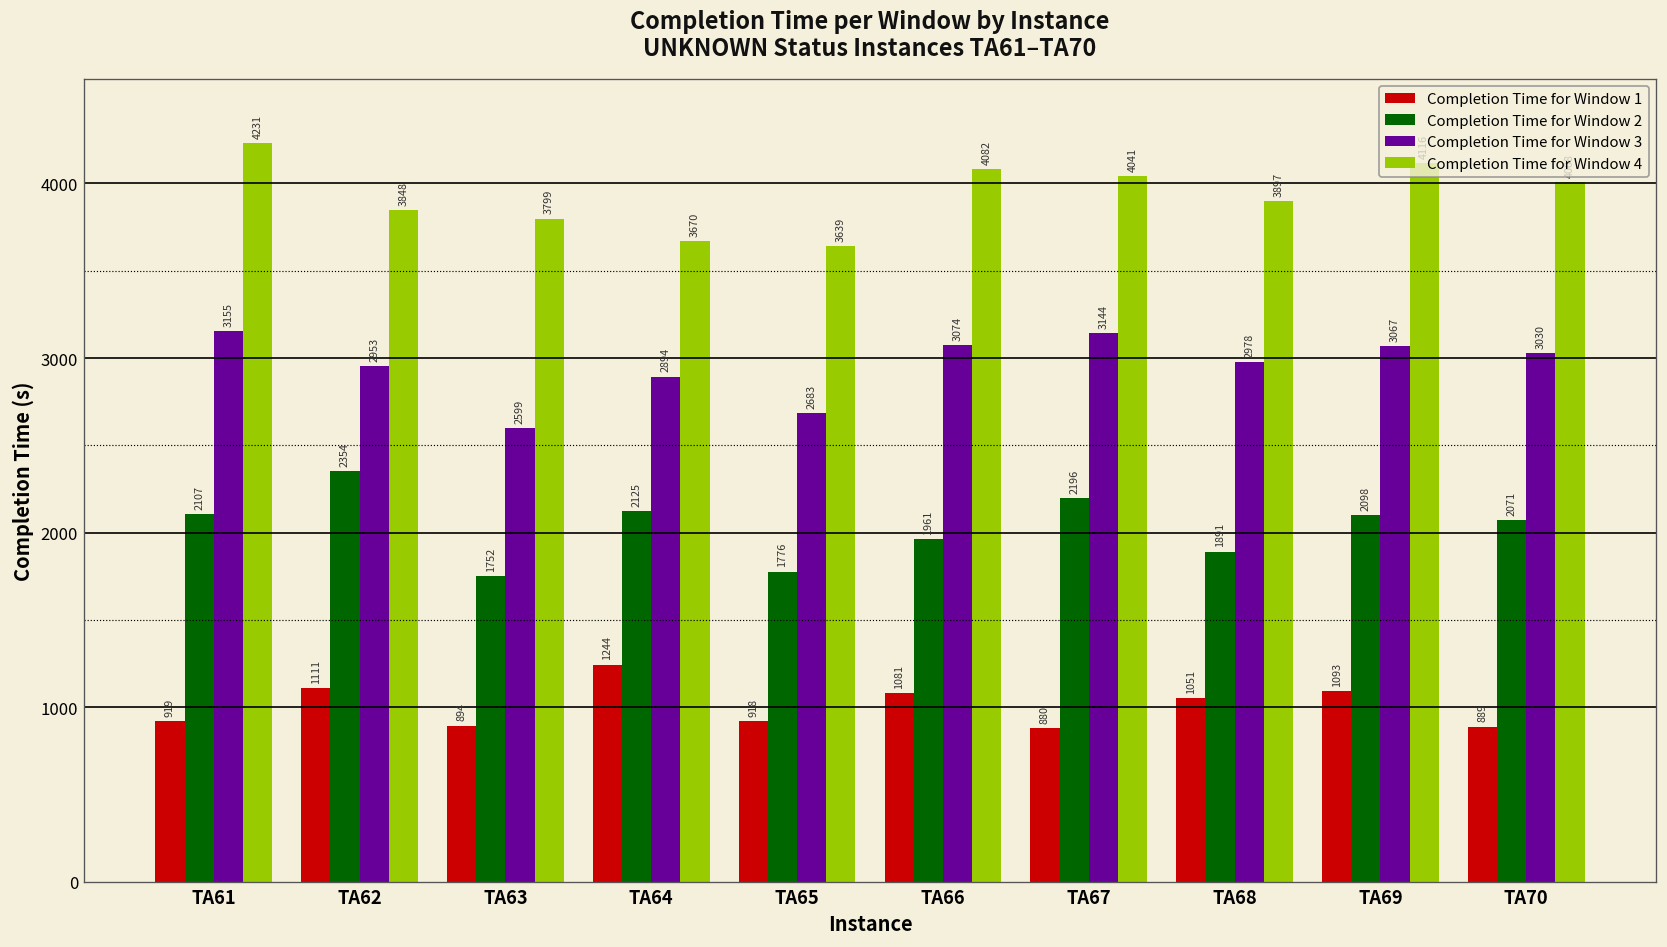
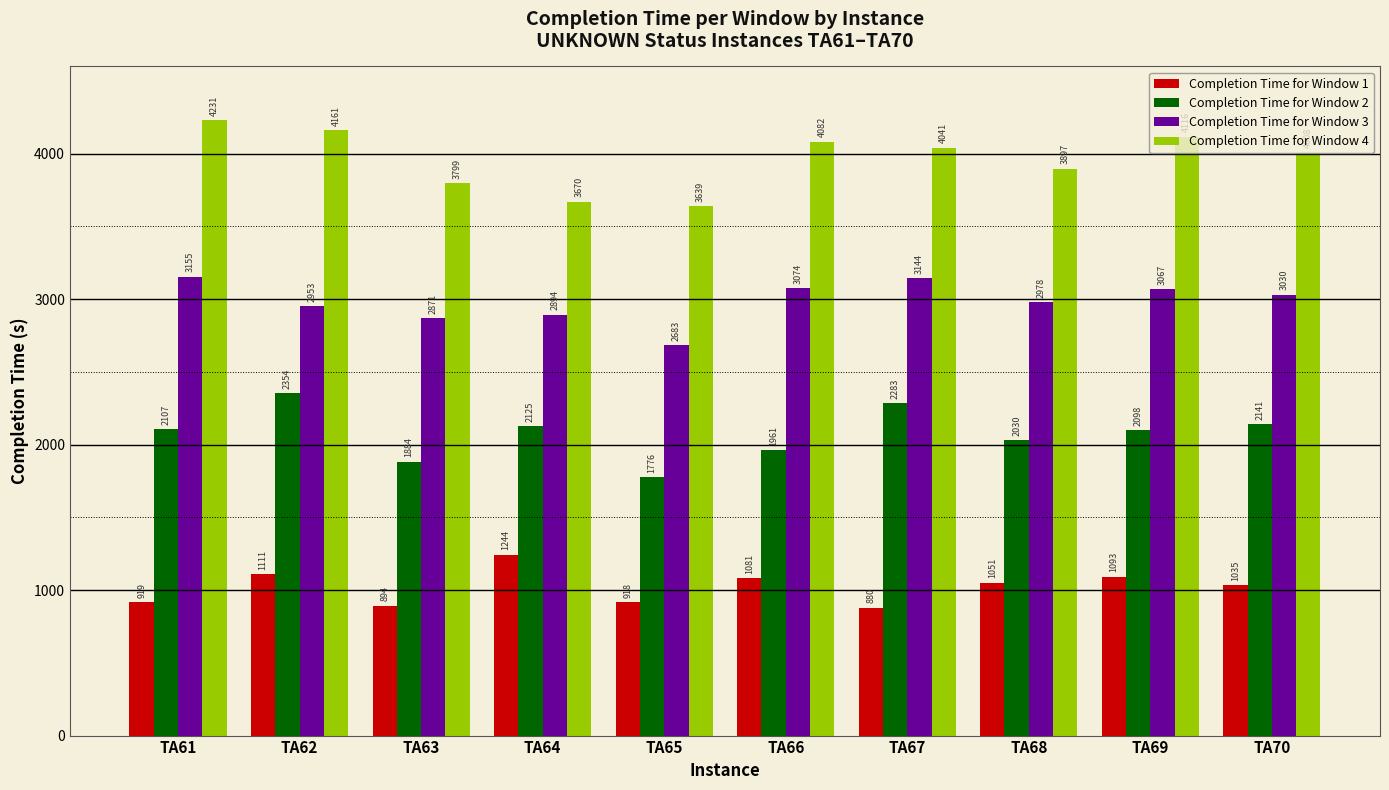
  {
    "Completion Time for Window 1": {
      "TA61": 919,
      "TA62": 1111,
      "TA63": 894,
      "TA64": 1244,
      "TA65": 918,
      "TA66": 1081,
      "TA67": 880,
      "TA68": 1051,
      "TA69": 1093,
-     "TA70": 889
+     "TA70": 1035
    },
    "Completion Time for Window 2": {
      "TA61": 2107,
      "TA62": 2354,
-     "TA63": 1752,
+     "TA63": 1884,
      "TA64": 2125,
      "TA65": 1776,
      "TA66": 1961,
-     "TA67": 2196,
-     "TA68": 1891,
+     "TA67": 2283,
+     "TA68": 2030,
      "TA69": 2098,
-     "TA70": 2071
+     "TA70": 2141
    },
    "Completion Time for Window 3": {
      "TA61": 3155,
      "TA62": 2953,
-     "TA63": 2599,
+     "TA63": 2871,
      "TA64": 2894,
      "TA65": 2683,
      "TA66": 3074,
      "TA67": 3144,
      "TA68": 2978,
      "TA69": 3067,
      "TA70": 3030
    },
    "Completion Time for Window 4": {
      "TA61": 4231,
-     "TA62": 3848,
+     "TA62": 4161,
      "TA63": 3799,
      "TA64": 3670,
      "TA65": 3639,
      "TA66": 4082,
      "TA67": 4041,
      "TA68": 3897
    }
  }
